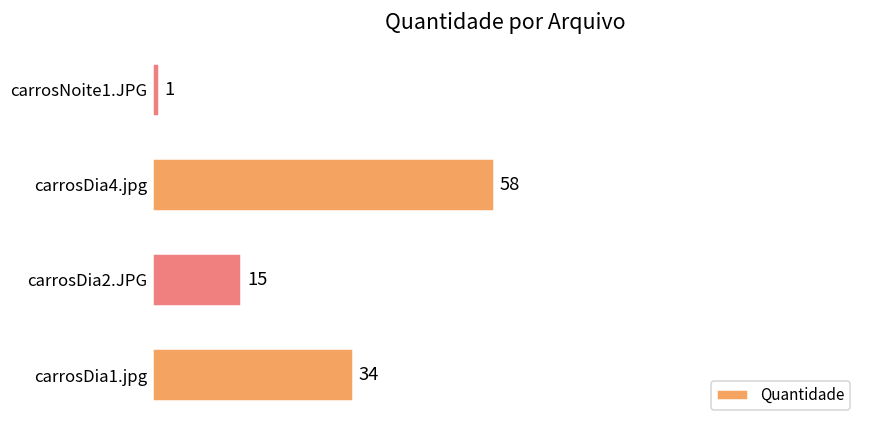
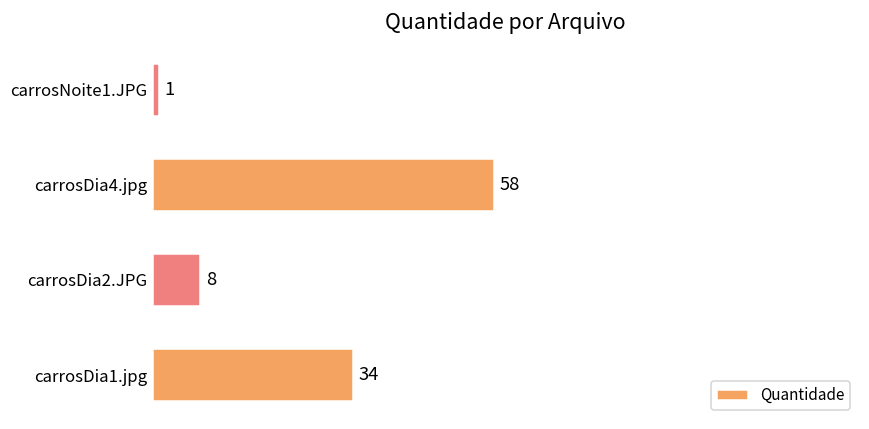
  {
    "carrosNoite1.JPG": 1,
    "carrosDia4.jpg": 58,
-   "carrosDia2.JPG": 15,
+   "carrosDia2.JPG": 8,
    "carrosDia1.jpg": 34
  }
